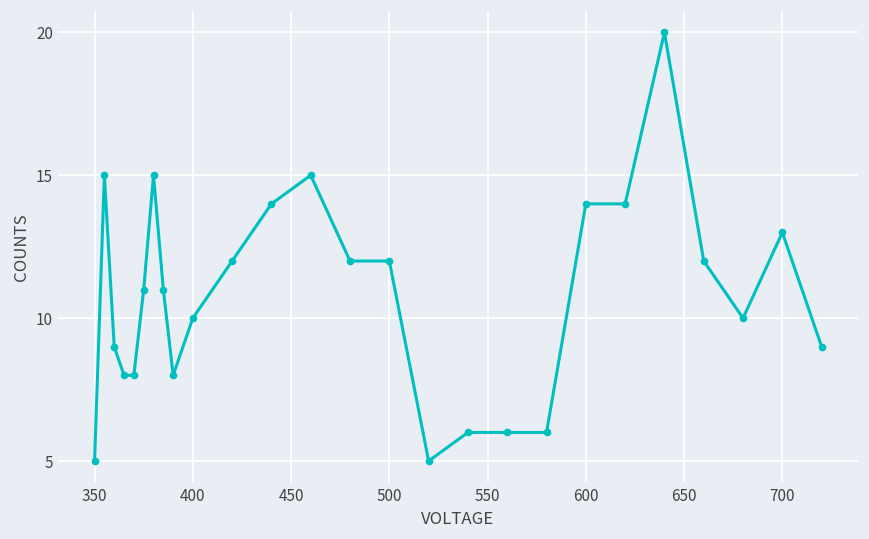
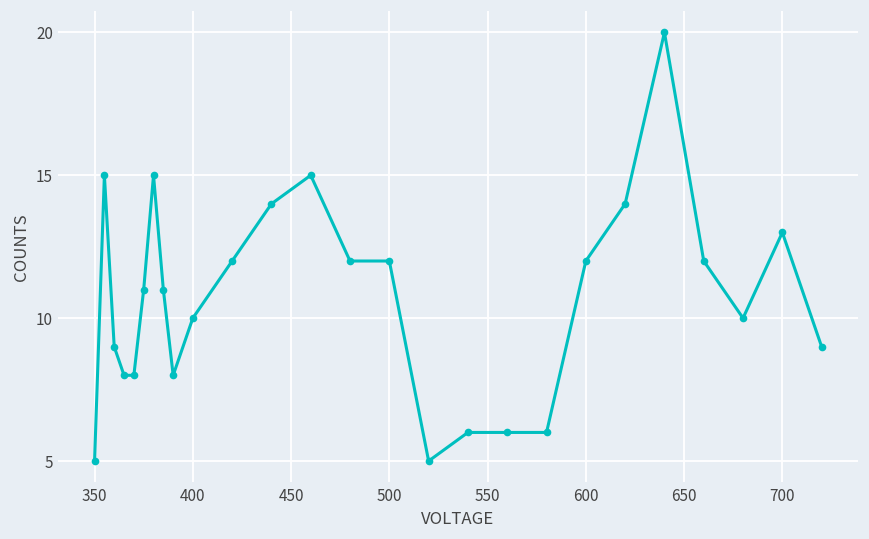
  {
    "350": 5,
    "400": 10,
    "500": 12,
-   "600": 14,
+   "600": 12,
    "700": 13
  }
